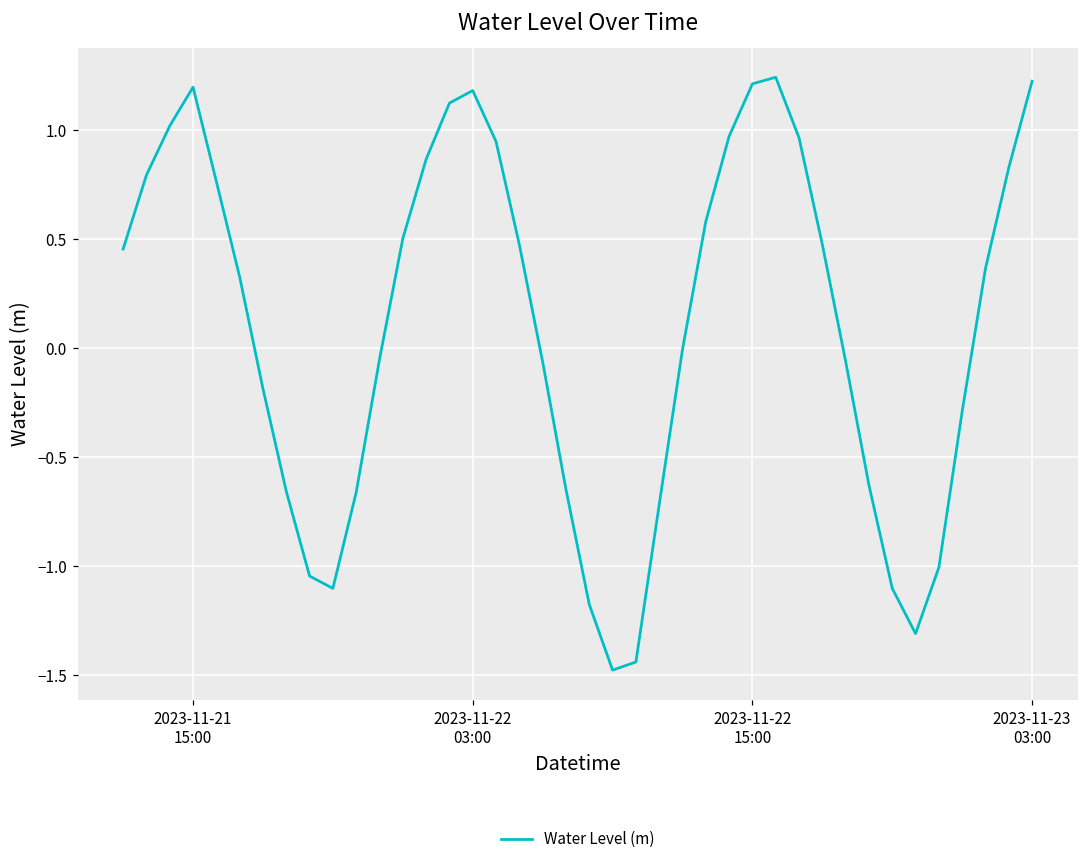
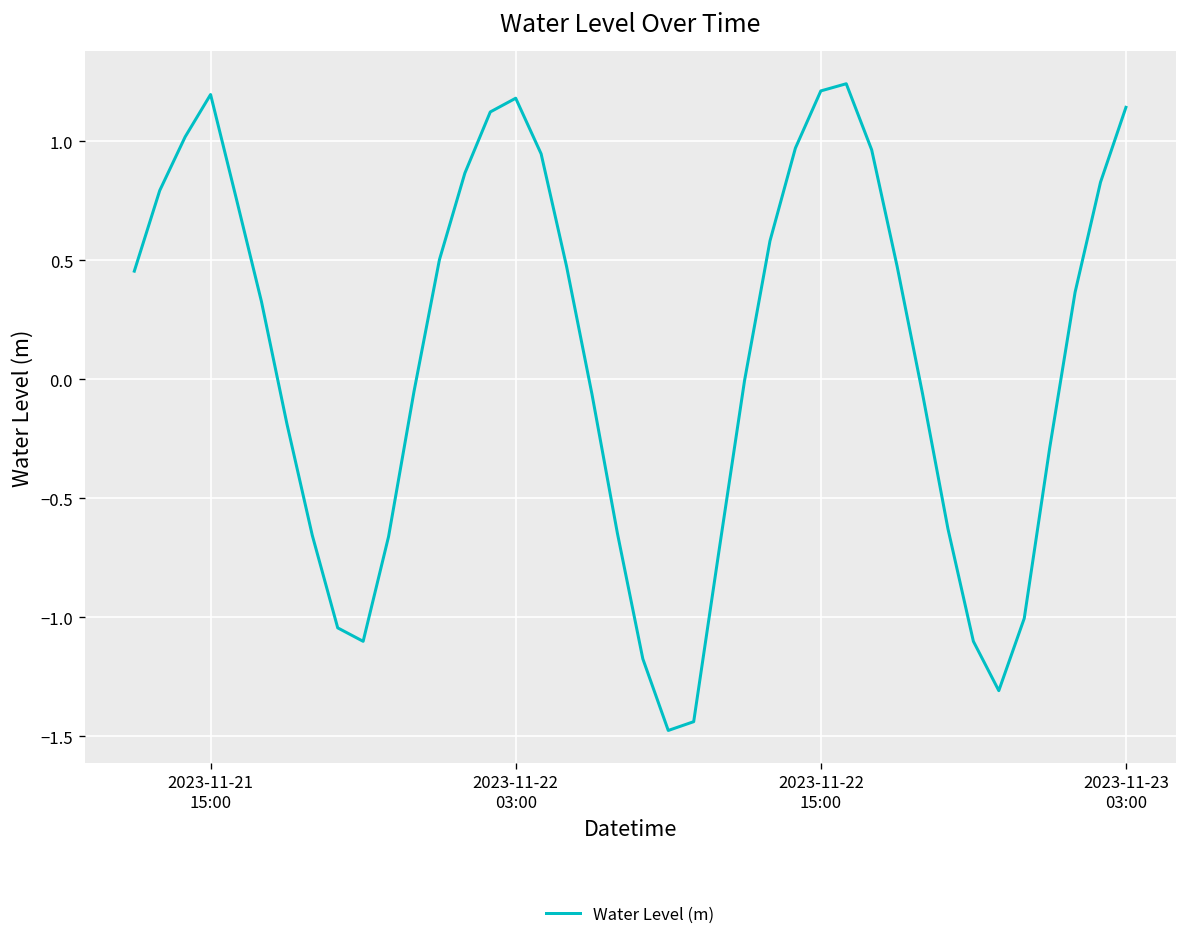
  {
    "2023-11-21 15:00": 1.20,
    "2023-11-22 03:00": 1.18,
    "2023-11-22 15:00": 1.21,
-   "2023-11-23 03:00": 1.22
+   "2023-11-23 03:00": 1.14
  }
